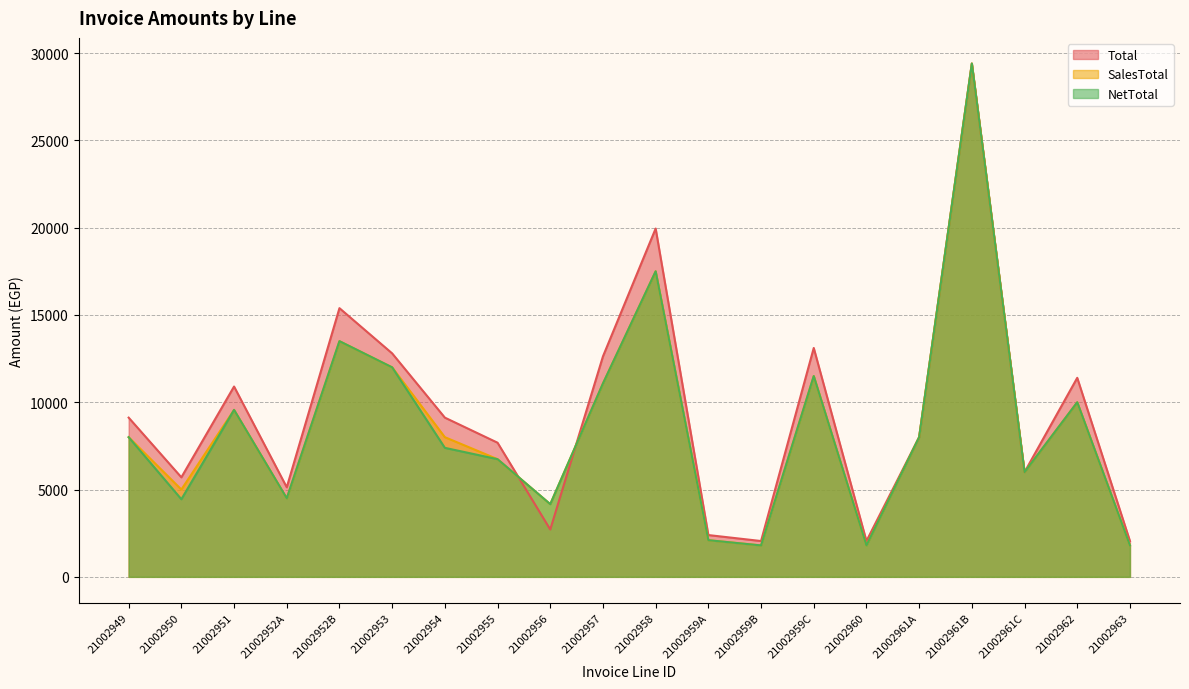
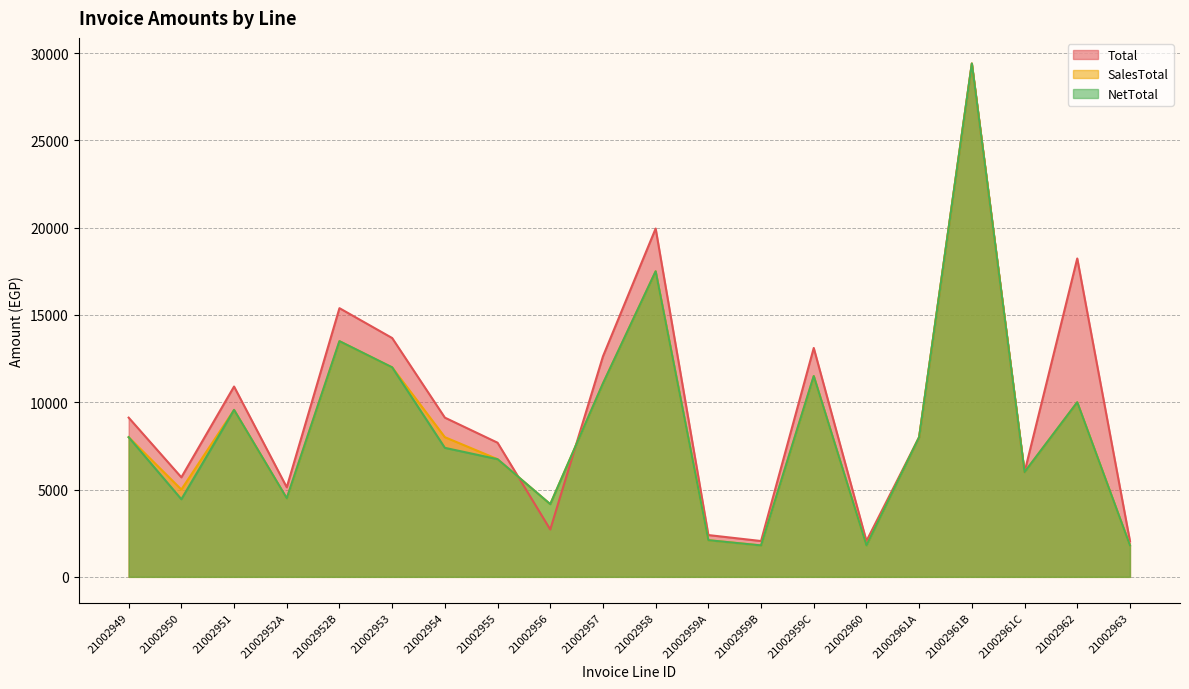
  {
    "Total": {
      "21002949": 9100,
      "21002950": 5700,
      "21002951": 10900,
      "21002952A": 5100,
      "21002952B": 15400,
-     "21002953": 12800,
+     "21002953": 13700,
      "21002954": 9100,
      "21002955": 7700,
      "21002956": 2700,
      "21002957": 12600,
      "21002958": 20000,
      "21002959A": 2400,
      "21002959B": 2100,
      "21002959C": 13100,
      "21002960": 2100,
-     "21002962": 11400,
+     "21002962": 18200,
      "21002963": 2100
    },
    "SalesTotal": {
      "21002950": 5000,
      "21002954": 8000
    },
    "NetTotal": {
      "21002950": 4400,
      "21002954": 7400
    }
  }
